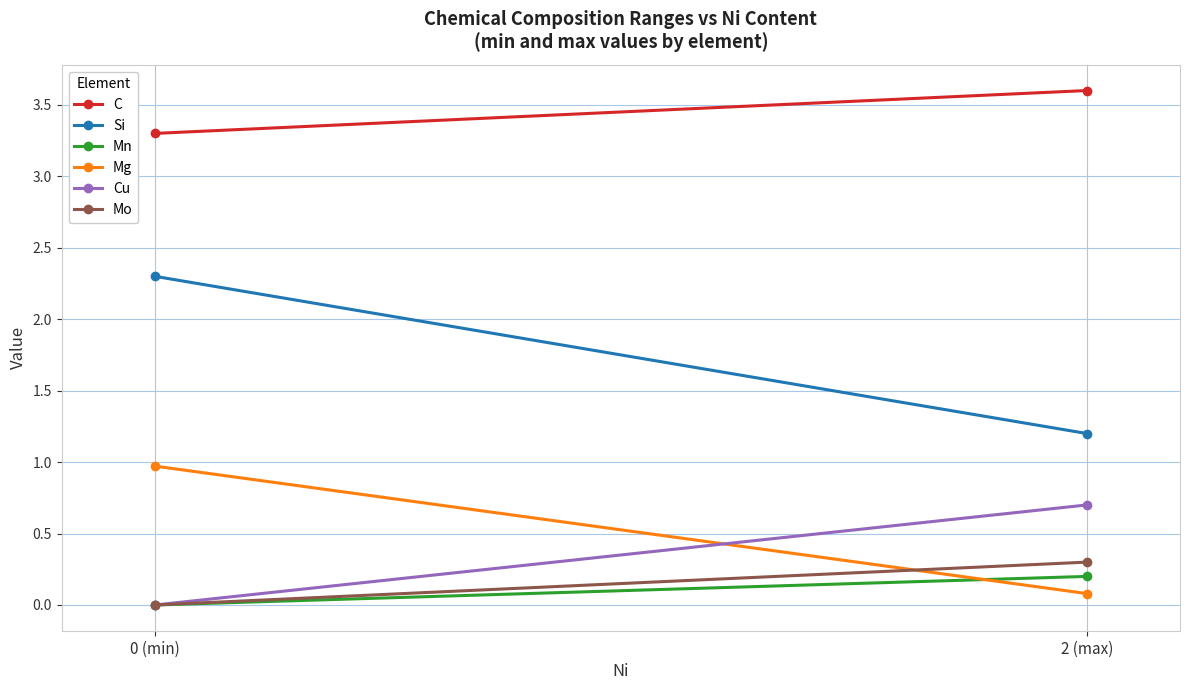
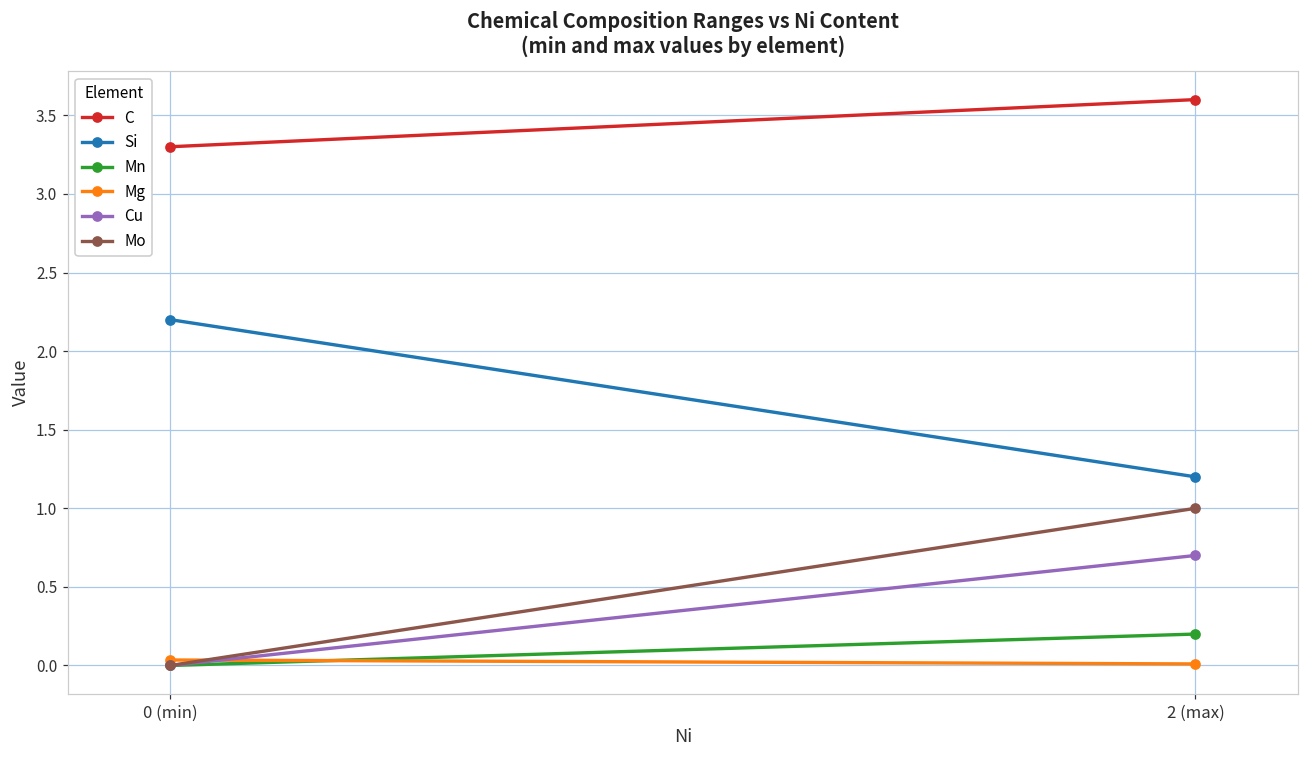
  {
    "C": {
      "0 (min)": 3.30,
      "2 (max)": 3.60
    },
    "Si": {
-     "0 (min)": 2.3,
+     "0 (min)": 2.2,
      "2 (max)": 1.2
    },
    "Mn": {
      "2 (max)": 0.20
    },
    "Mg": {
-     "0 (min)": 0.97,
-     "2 (max)": 0.08
+     "0 (min)": 0.04,
+     "2 (max)": 0.01
    },
    "Cu": {
      "2 (max)": 0.70
    },
    "Mo": {
-     "2 (max)": 0.3
+     "2 (max)": 1.0
    }
  }
